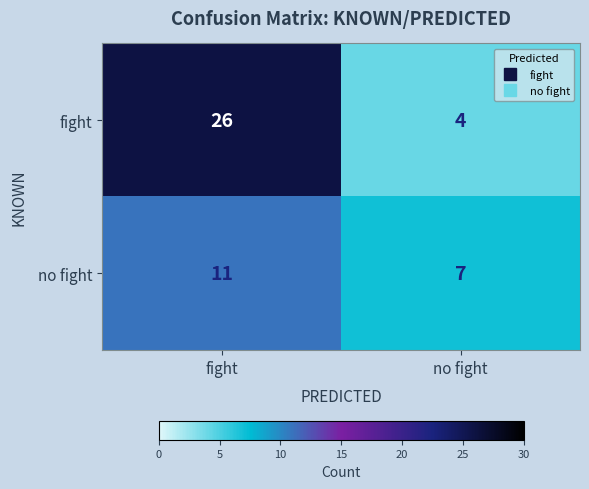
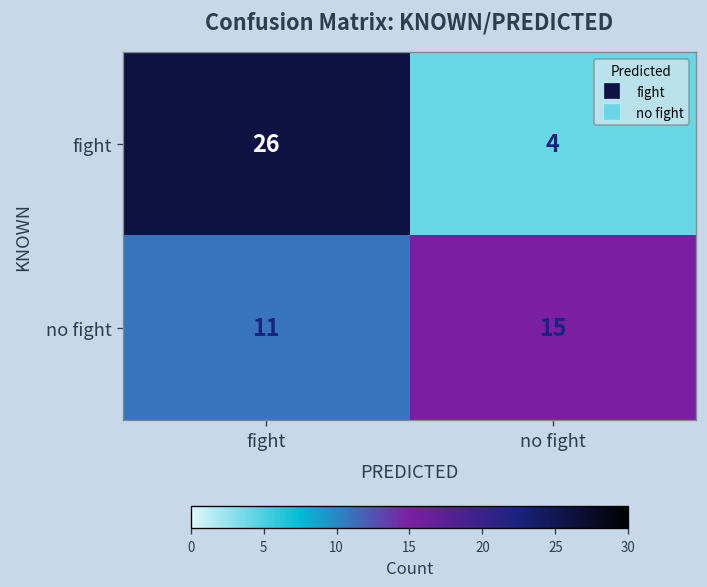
  {
    "fight": {
      "fight": 26,
      "no fight": 4
    },
    "no fight": {
      "fight": 11,
-     "no fight": 7
+     "no fight": 15
    }
  }
